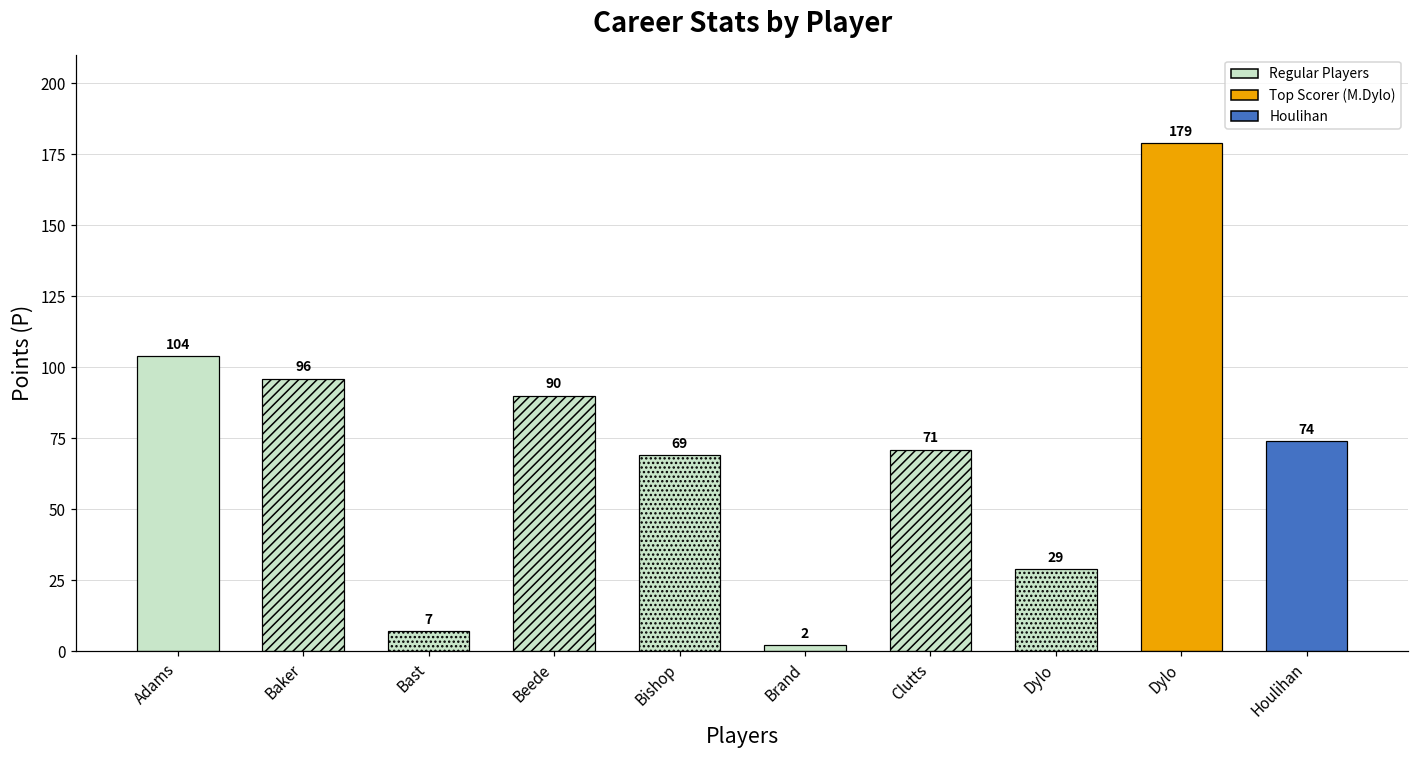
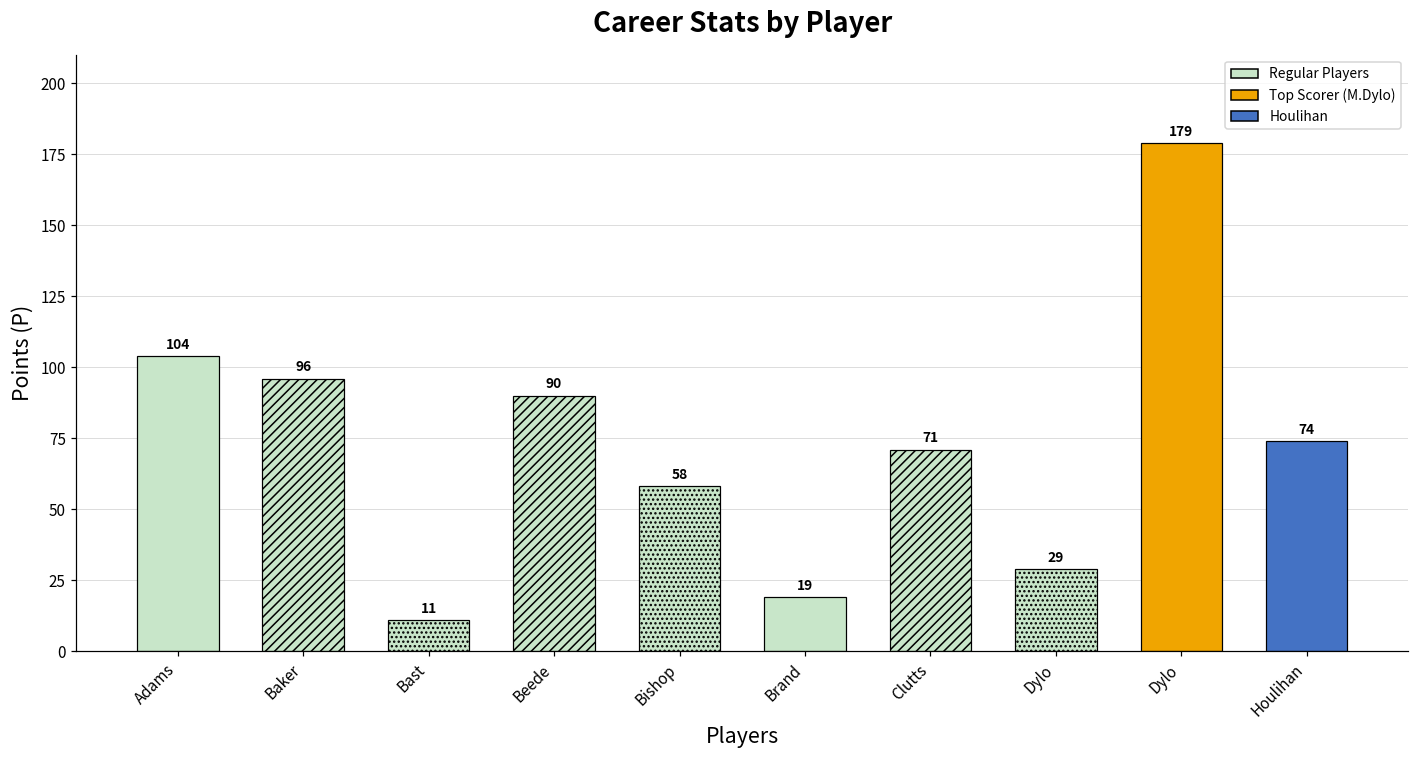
  {
    "Adams": 104,
    "Baker": 96,
-   "Bast": 7,
+   "Bast": 11,
    "Beede": 90,
-   "Bishop": 69,
-   "Brand": 2,
+   "Bishop": 58,
+   "Brand": 19,
    "Clutts": 71,
    "Houlihan": 74
  }
